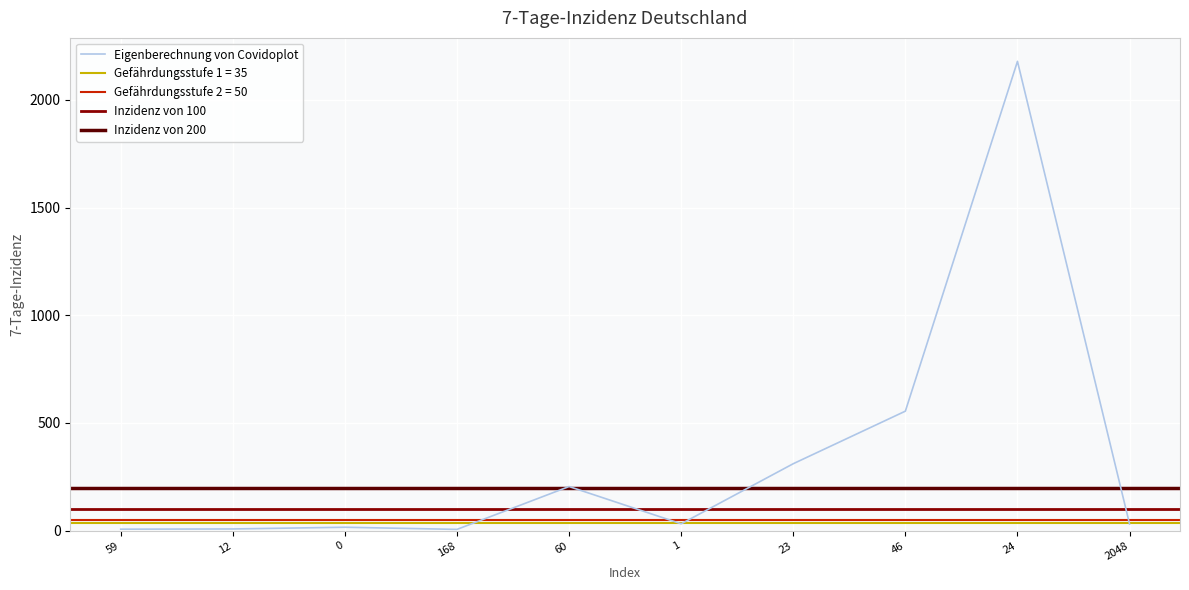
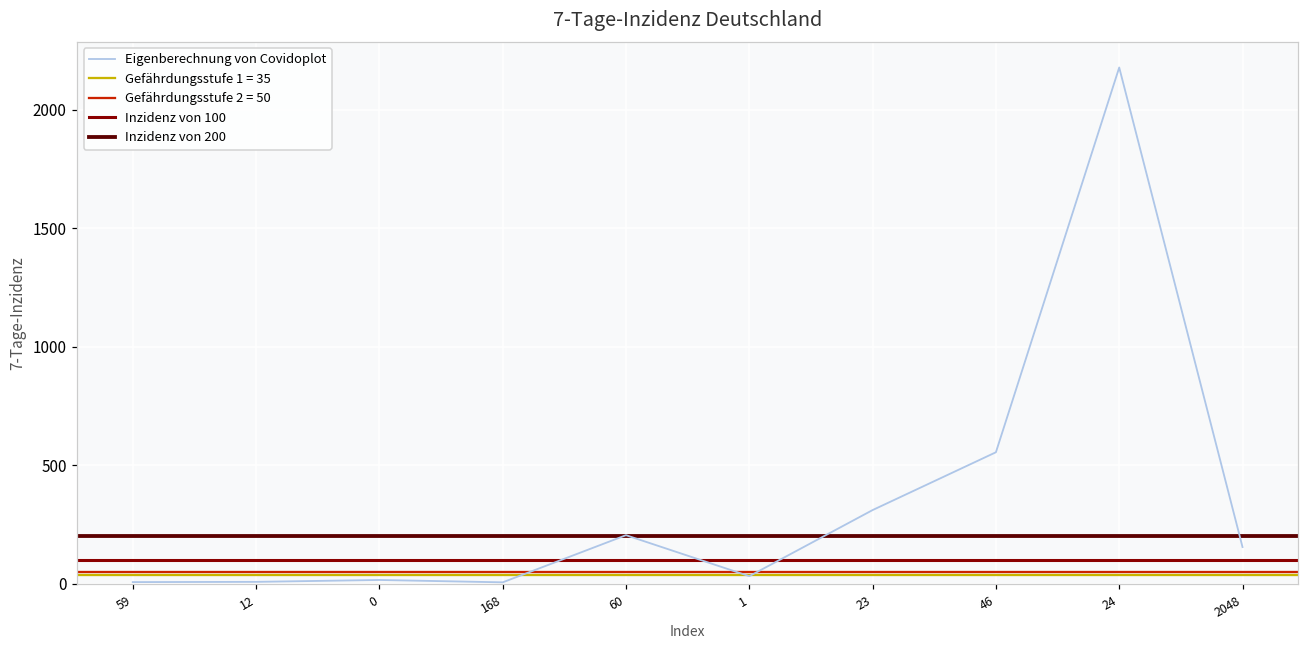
  {
    "59": 10,
    "12": 10,
    "0": 20,
    "168": 10,
    "60": 210,
    "1": 30,
    "23": 310,
    "46": 560,
    "24": 2180,
-   "2048": 30
+   "2048": 160
  }
